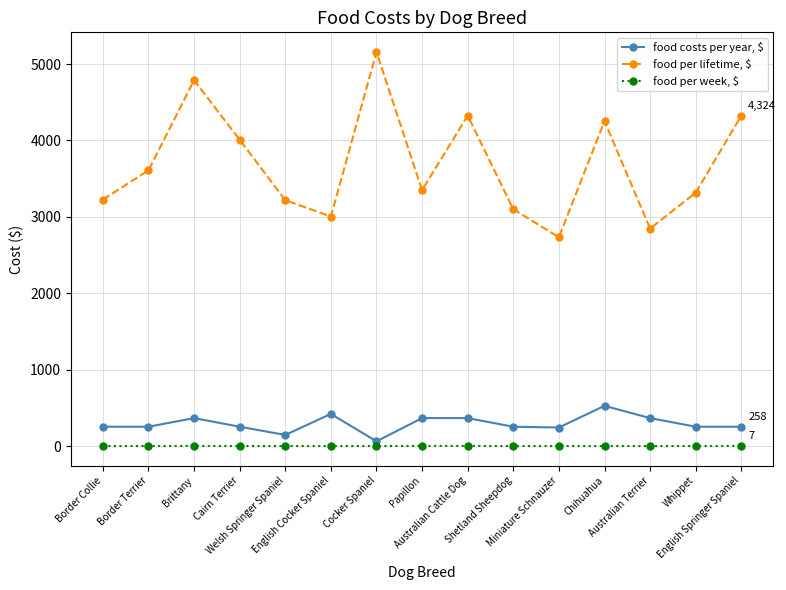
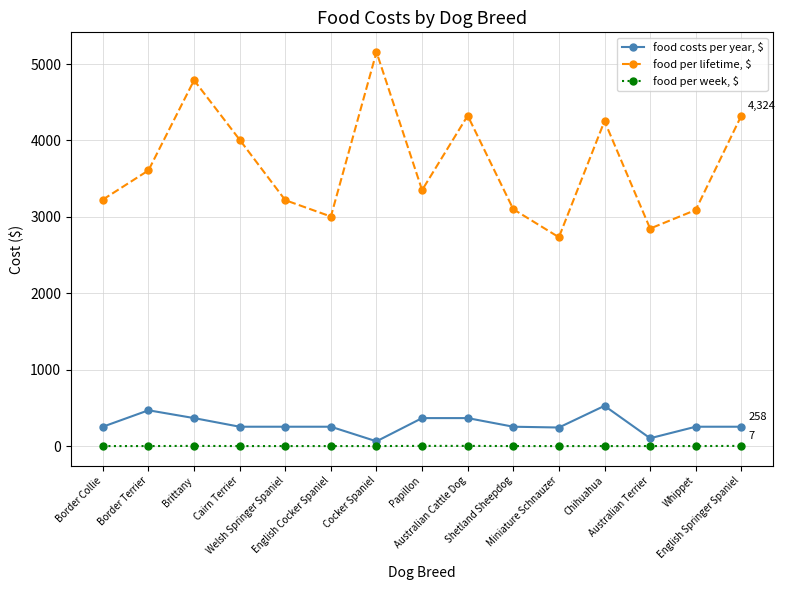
  {
    "food costs per year, $": {
      "Border Collie": 300,
-     "Border Terrier": 300,
+     "Border Terrier": 500,
      "Brittany": 400,
      "Cairn Terrier": 300,
-     "Welsh Springer Spaniel": 200,
-     "English Cocker Spaniel": 400,
+     "Welsh Springer Spaniel": 300,
+     "English Cocker Spaniel": 300,
      "Cocker Spaniel": 100,
      "Papillon": 400,
      "Australian Cattle Dog": 400,
      "Shetland Sheepdog": 300,
      "Miniature Schnauzer": 200,
      "Chihuahua": 500,
-     "Australian Terrier": 400,
+     "Australian Terrier": 100,
      "Whippet": 300
    },
    "food per lifetime, $": {
      "Border Collie": 3200,
      "Border Terrier": 3600,
      "Brittany": 4800,
      "Cairn Terrier": 4000,
      "Welsh Springer Spaniel": 3200,
      "English Cocker Spaniel": 3000,
      "Cocker Spaniel": 5200,
      "Papillon": 3400,
      "Australian Cattle Dog": 4300,
      "Shetland Sheepdog": 3100,
      "Miniature Schnauzer": 2700,
      "Chihuahua": 4300,
      "Australian Terrier": 2800,
-     "Whippet": 3300
+     "Whippet": 3100
    },
    "food per week, $": {
      "English Springer Spaniel": 7
    }
  }
